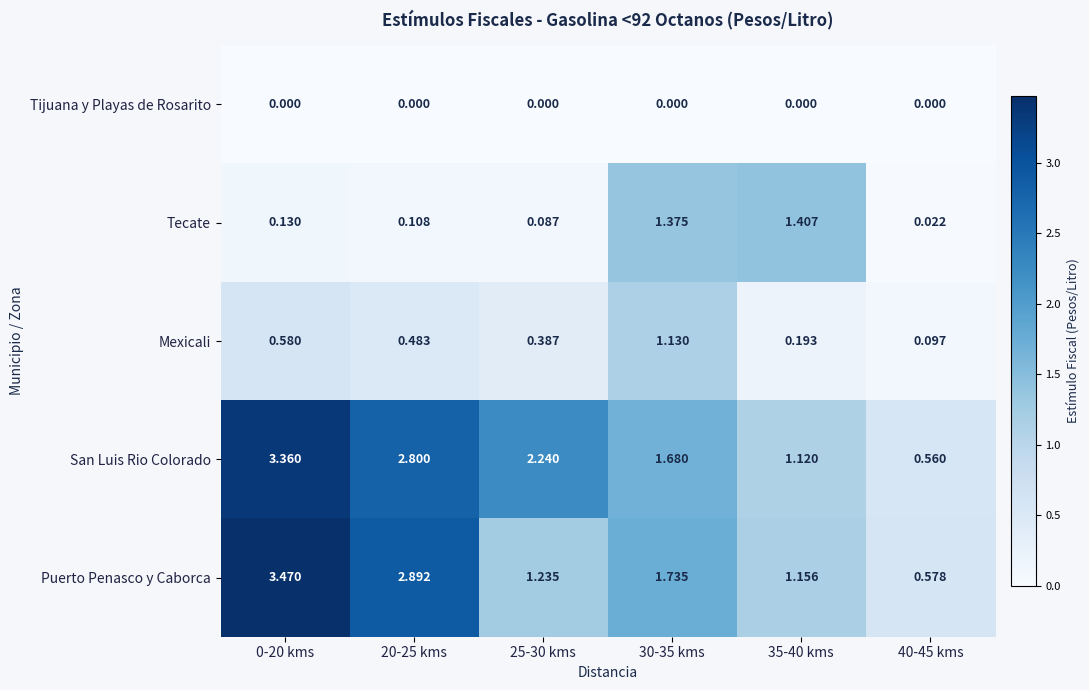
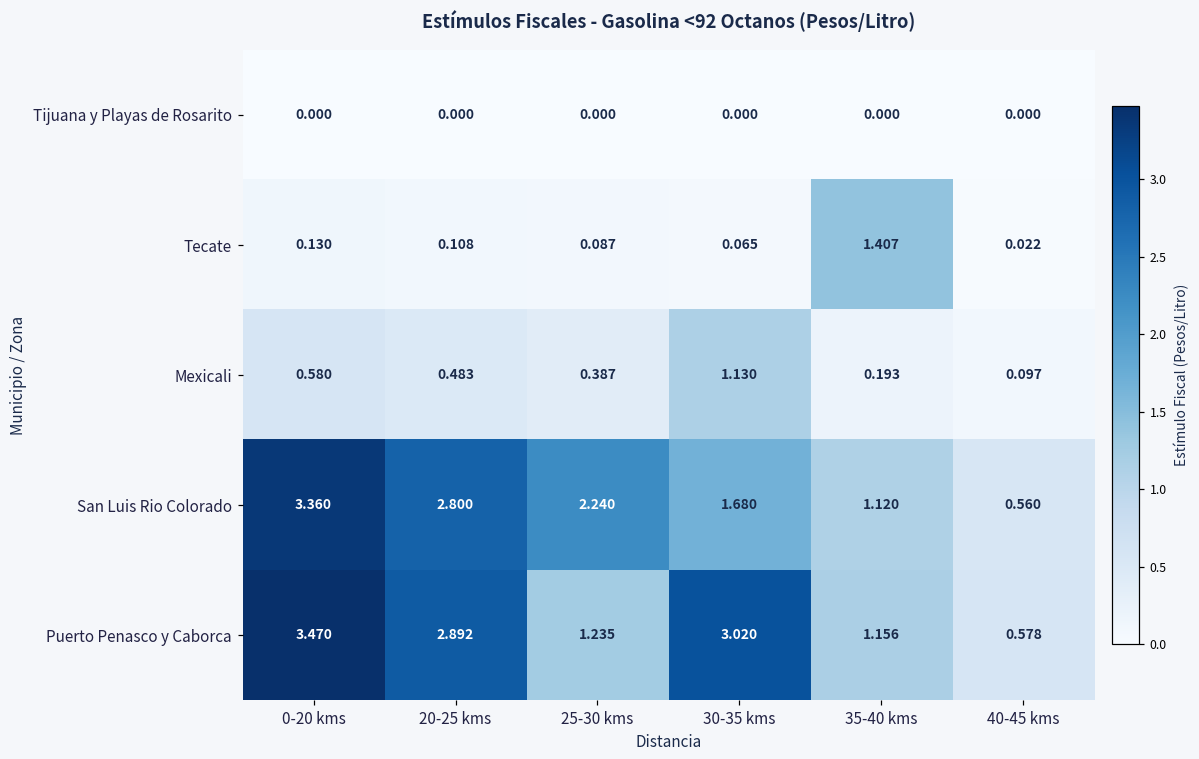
  {
    "Tijuana y Playas de Rosarito": {
      "0-20 kms": 0.000,
      "20-25 kms": 0.000,
      "25-30 kms": 0.000,
      "30-35 kms": 0.000,
      "35-40 kms": 0.000,
      "40-45 kms": 0.000
    },
    "Tecate": {
      "0-20 kms": 0.130,
      "20-25 kms": 0.108,
      "25-30 kms": 0.087,
-     "30-35 kms": 1.375,
+     "30-35 kms": 0.065,
      "35-40 kms": 1.407,
      "40-45 kms": 0.022
    },
    "Mexicali": {
      "0-20 kms": 0.580,
      "20-25 kms": 0.483,
      "25-30 kms": 0.387,
      "30-35 kms": 1.130,
      "35-40 kms": 0.193,
      "40-45 kms": 0.097
    },
    "San Luis Rio Colorado": {
      "0-20 kms": 3.360,
      "20-25 kms": 2.800,
      "25-30 kms": 2.240,
      "30-35 kms": 1.680,
      "35-40 kms": 1.120,
      "40-45 kms": 0.560
    },
    "Puerto Penasco y Caborca": {
      "0-20 kms": 3.470,
      "20-25 kms": 2.892,
      "25-30 kms": 1.235,
-     "30-35 kms": 1.735,
+     "30-35 kms": 3.020,
      "35-40 kms": 1.156,
      "40-45 kms": 0.578
    }
  }
